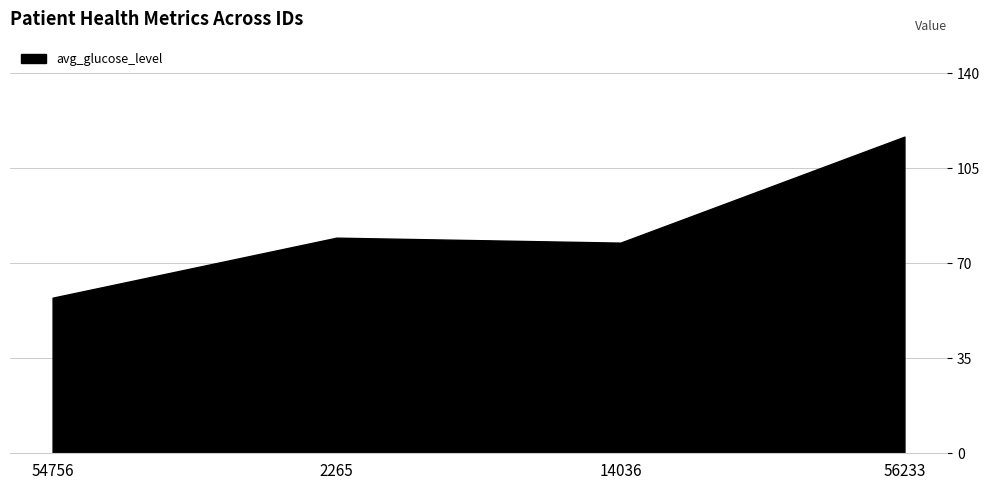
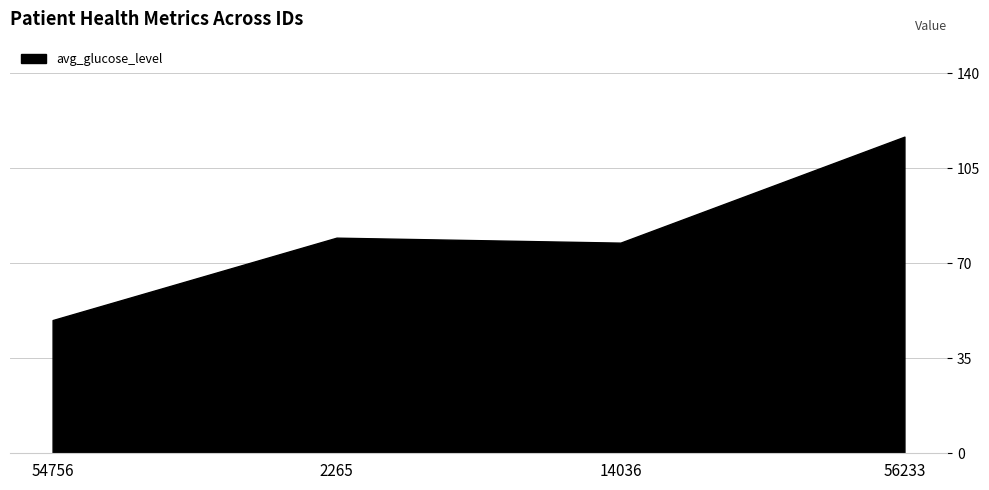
  {
-   "54756": 57,
+   "54756": 49,
    "2265": 80,
    "14036": 78,
    "56233": 117
  }
